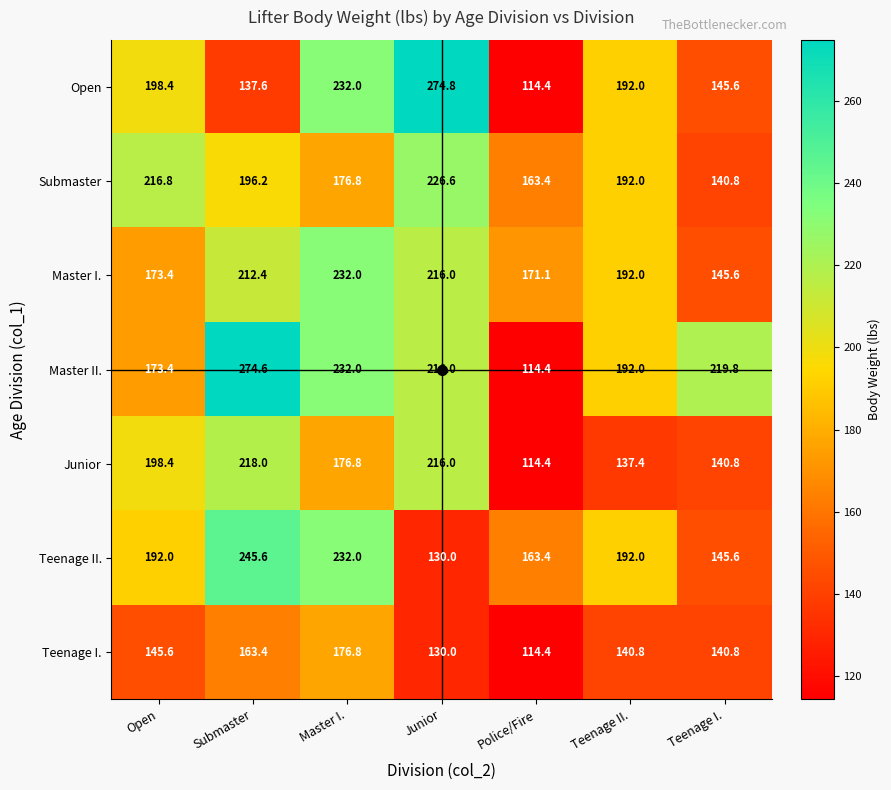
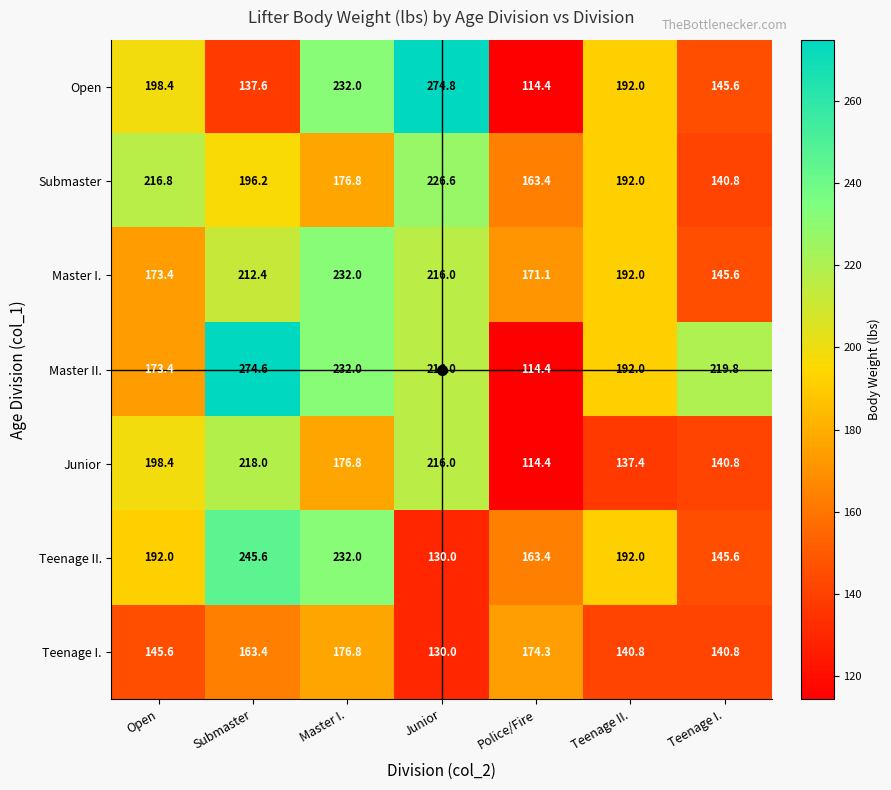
  {
    "Open": {
      "Open": 198.4,
      "Submaster": 137.6,
      "Master I.": 232.0,
      "Junior": 274.8,
      "Police/Fire": 114.4,
      "Teenage II.": 192.0,
      "Teenage I.": 145.6
    },
    "Submaster": {
      "Open": 216.8,
      "Submaster": 196.2,
      "Master I.": 176.8,
      "Junior": 226.6,
      "Police/Fire": 163.4,
      "Teenage II.": 192.0,
      "Teenage I.": 140.8
    },
    "Master I.": {
      "Open": 173.4,
      "Submaster": 212.4,
      "Master I.": 232.0,
      "Junior": 216.0,
      "Police/Fire": 171.1,
      "Teenage II.": 192.0,
      "Teenage I.": 145.6
    },
    "Master II.": {
      "Open": 173.4,
      "Submaster": 274.6,
      "Master I.": 232.0,
      "Police/Fire": 114.4,
      "Teenage II.": 192.0,
      "Teenage I.": 219.8
    },
    "Junior": {
      "Open": 198.4,
      "Submaster": 218.0,
      "Master I.": 176.8,
      "Junior": 216.0,
      "Police/Fire": 114.4,
      "Teenage II.": 137.4,
      "Teenage I.": 140.8
    },
    "Teenage II.": {
      "Open": 192.0,
      "Submaster": 245.6,
      "Master I.": 232.0,
      "Junior": 130.0,
      "Police/Fire": 163.4,
      "Teenage II.": 192.0,
      "Teenage I.": 145.6
    },
    "Teenage I.": {
      "Open": 145.6,
      "Submaster": 163.4,
      "Master I.": 176.8,
      "Junior": 130.0,
-     "Police/Fire": 114.4,
+     "Police/Fire": 174.3,
      "Teenage II.": 140.8,
      "Teenage I.": 140.8
    }
  }
